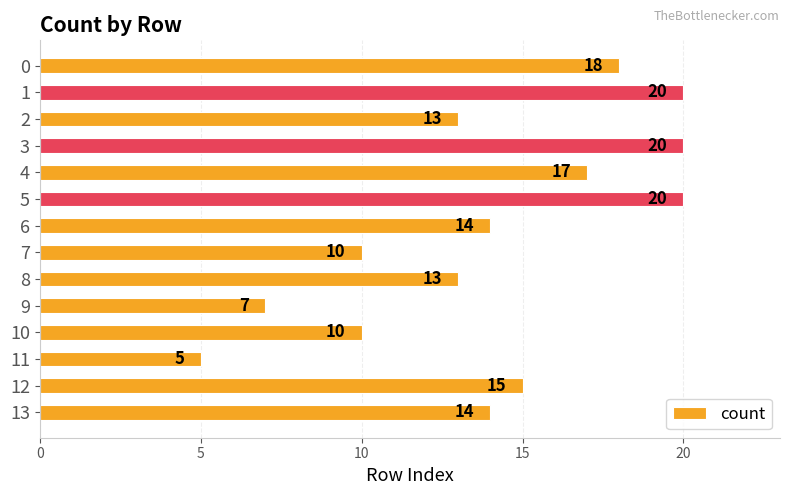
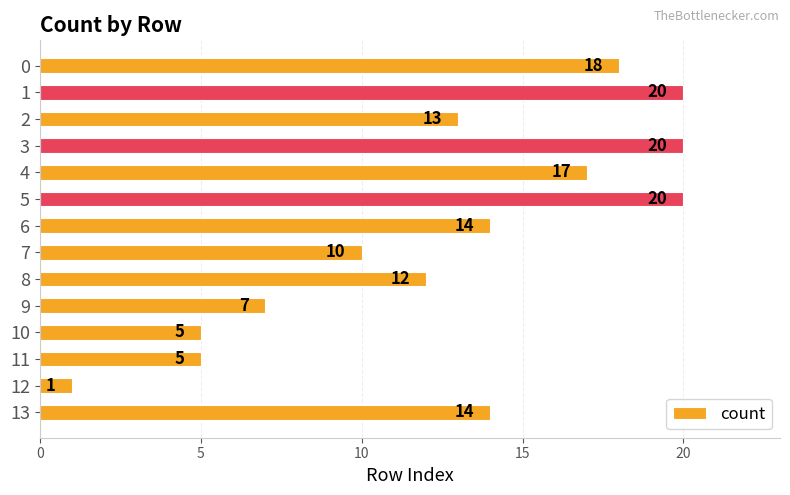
  {
    "0": 18,
    "1": 20,
    "2": 13,
    "3": 20,
    "4": 17,
    "5": 20,
    "6": 14,
    "7": 10,
-   "8": 13,
+   "8": 12,
    "9": 7,
-   "10": 10,
+   "10": 5,
    "11": 5,
-   "12": 15,
+   "12": 1,
    "13": 14
  }
